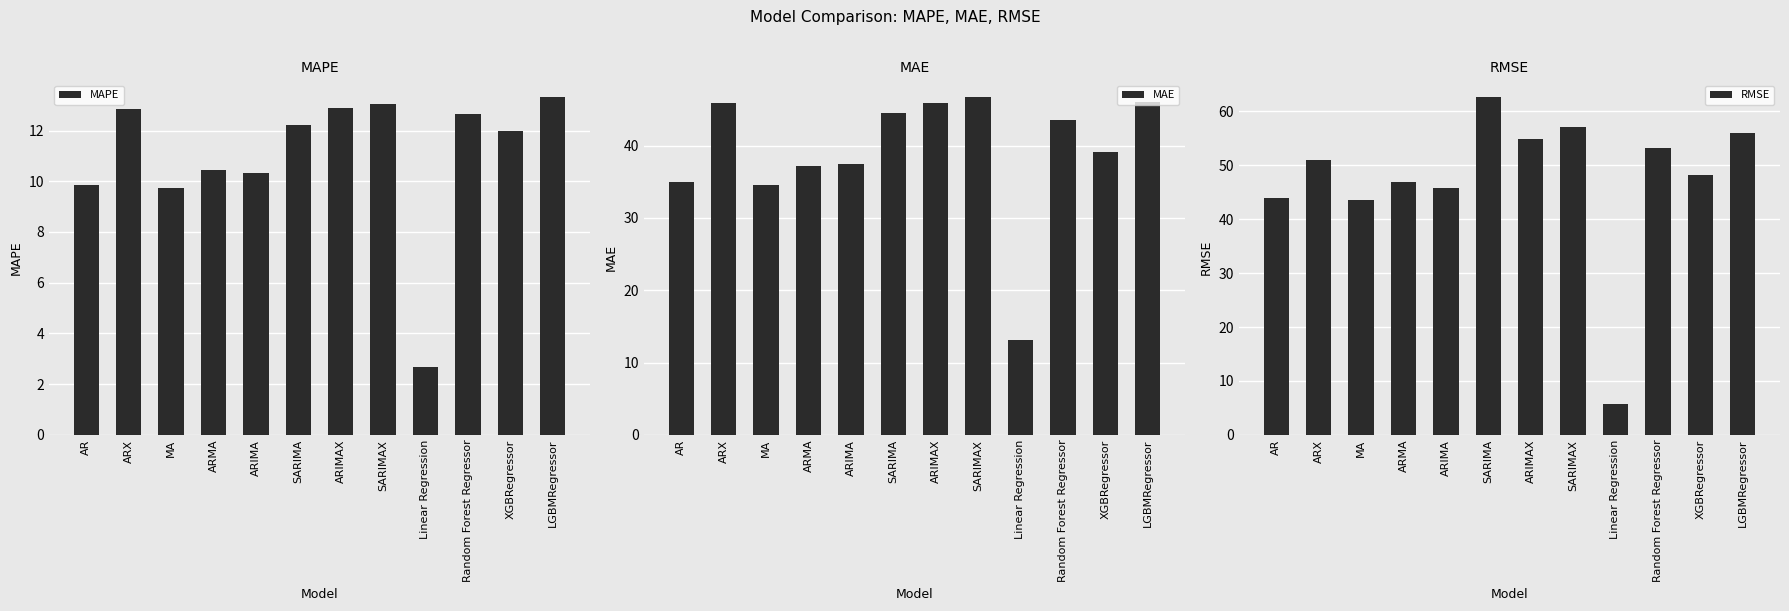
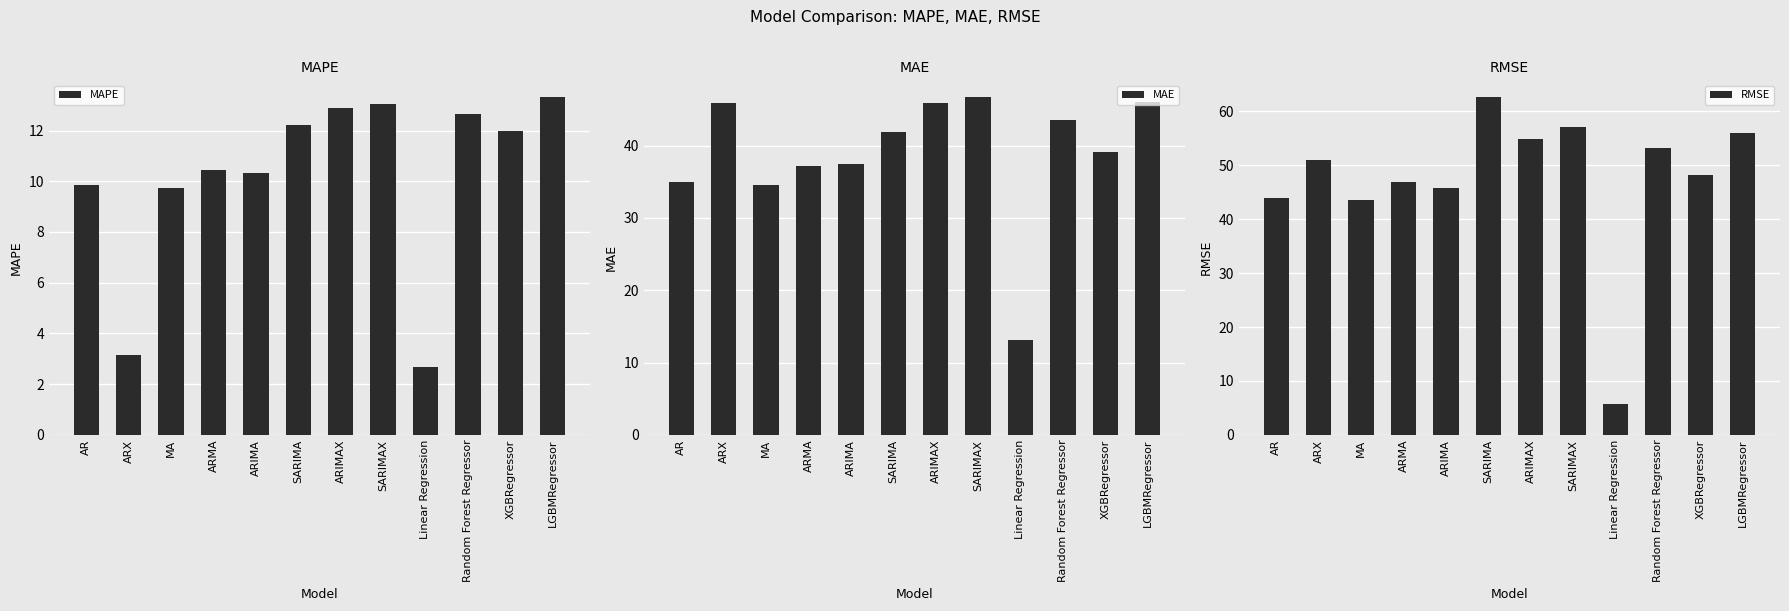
  {
    "MAPE": {
      "AR": 9.9,
-     "ARX": 12.9,
+     "ARX": 3.2,
      "MA": 9.7,
      "ARMA": 10.4,
      "ARIMA": 10.3,
      "SARIMA": 12.2,
      "ARIMAX": 12.9,
      "SARIMAX": 13.0,
      "Linear Regression": 2.7,
      "Random Forest Regressor": 12.6,
      "XGBRegressor": 12.0,
      "LGBMRegressor": 13.3
    },
    "MAE": {
      "AR": 35,
      "ARX": 46,
      "MA": 35,
      "ARMA": 37,
      "ARIMA": 37,
-     "SARIMA": 44,
+     "SARIMA": 42,
      "ARIMAX": 46,
      "SARIMAX": 47,
      "Linear Regression": 13,
      "Random Forest Regressor": 44,
      "XGBRegressor": 39
    },
    "RMSE": {
      "AR": 44,
      "ARX": 51,
      "MA": 43,
      "ARMA": 47,
      "ARIMA": 46,
      "SARIMA": 63,
      "ARIMAX": 55,
      "SARIMAX": 57,
      "Linear Regression": 6,
      "Random Forest Regressor": 53,
      "XGBRegressor": 48,
      "LGBMRegressor": 56
    }
  }
